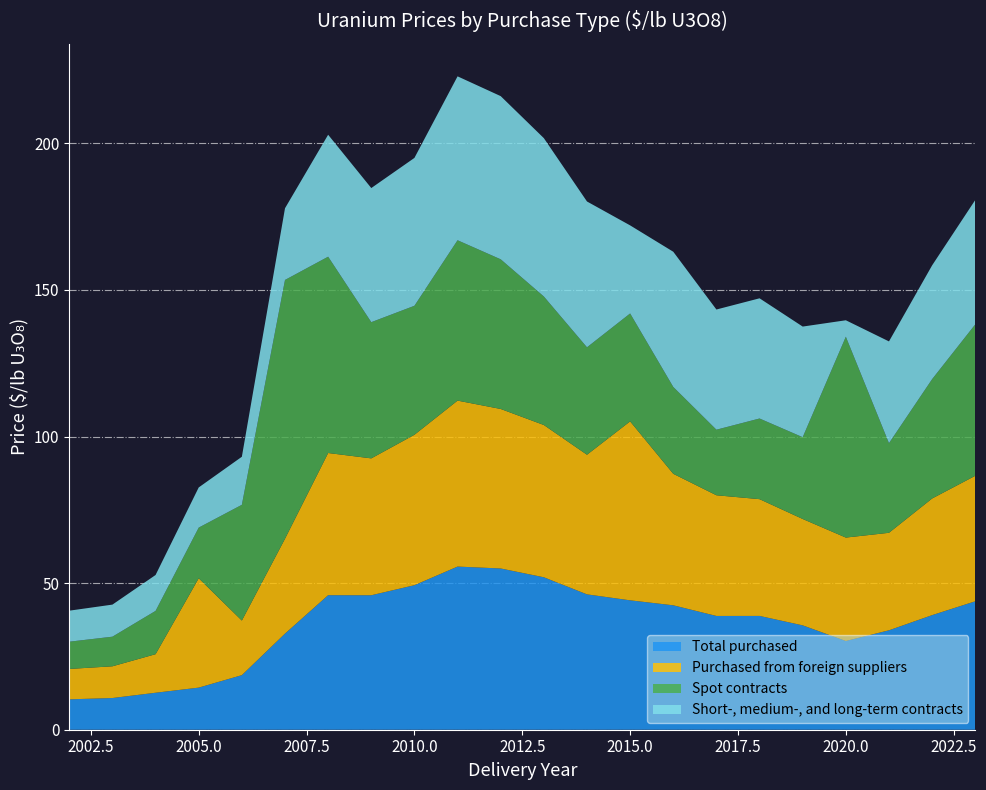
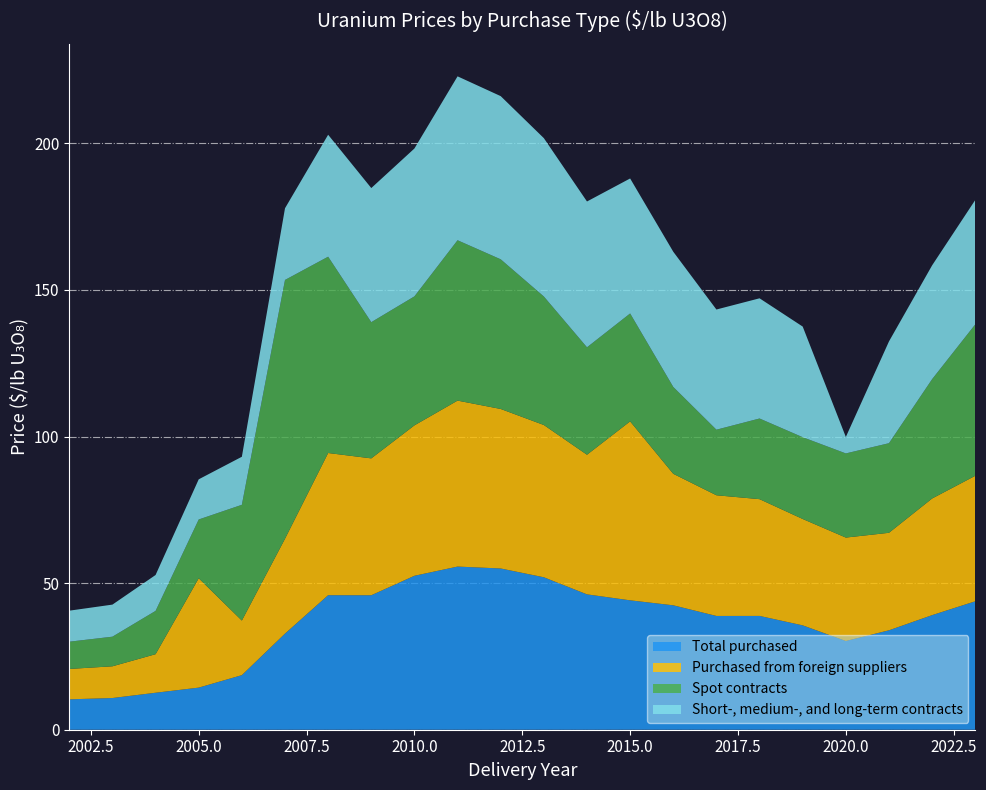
  {
    "Total purchased": {
      "2005.0": 14,
-     "2010.0": 49,
+     "2010.0": 53,
      "2015.0": 44
    },
    "Purchased from foreign suppliers": {
      "2005.0": 37,
      "2010.0": 51,
      "2015.0": 61,
      "2020.0": 35
    },
    "Spot contracts": {
-     "2005.0": 17,
+     "2005.0": 20,
      "2010.0": 44,
      "2015.0": 37,
-     "2020.0": 69
+     "2020.0": 29
    },
    "Short-, medium-, and long-term contracts": {
      "2005.0": 14,
      "2010.0": 50,
-     "2015.0": 30,
+     "2015.0": 46,
      "2020.0": 6
    }
  }
